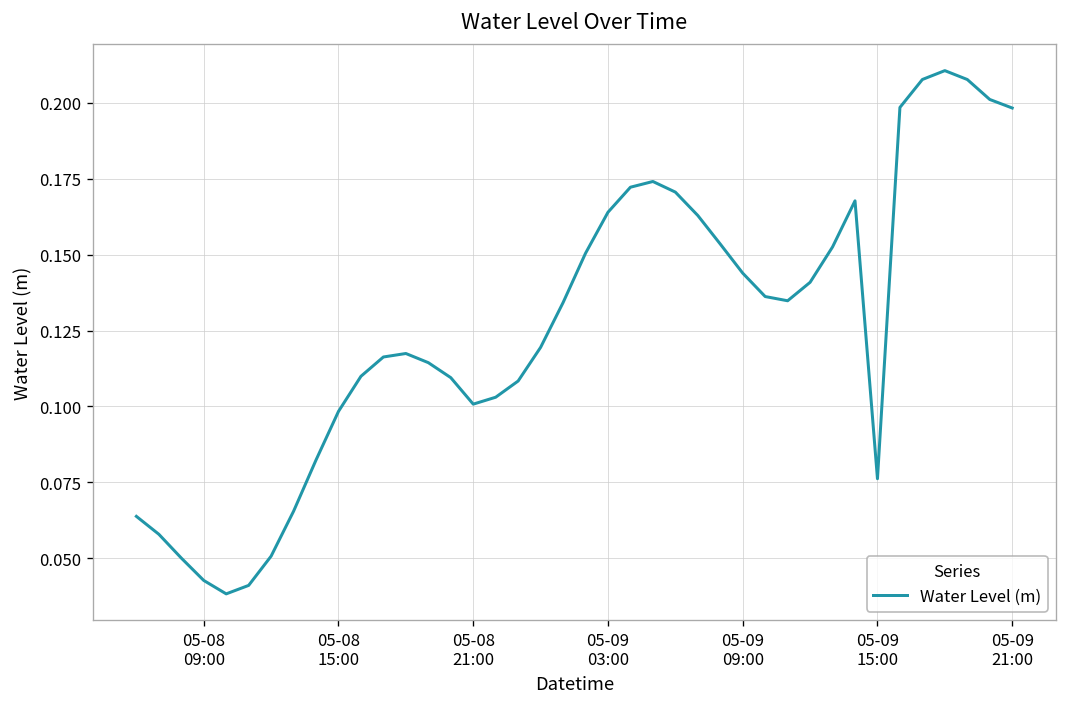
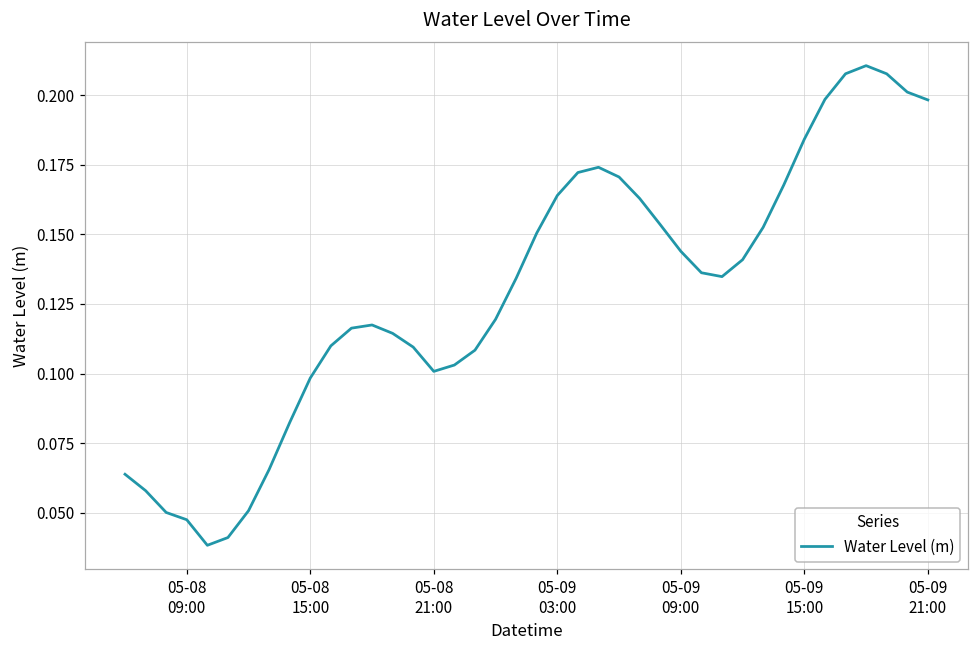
  {
-   "05-08 09:00": 0.043,
+   "05-08 09:00": 0.047,
    "05-08 15:00": 0.098,
    "05-08 21:00": 0.101,
    "05-09 03:00": 0.164,
    "05-09 09:00": 0.144,
-   "05-09 15:00": 0.076,
+   "05-09 15:00": 0.184,
    "05-09 21:00": 0.198
  }
